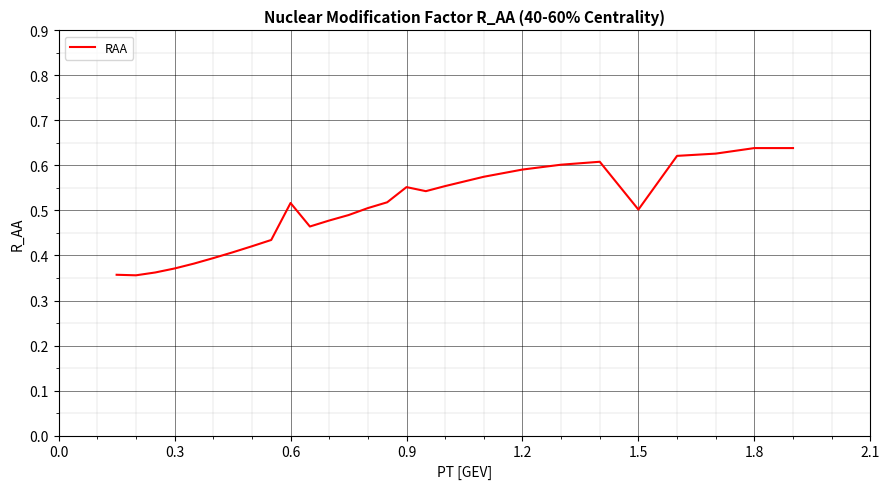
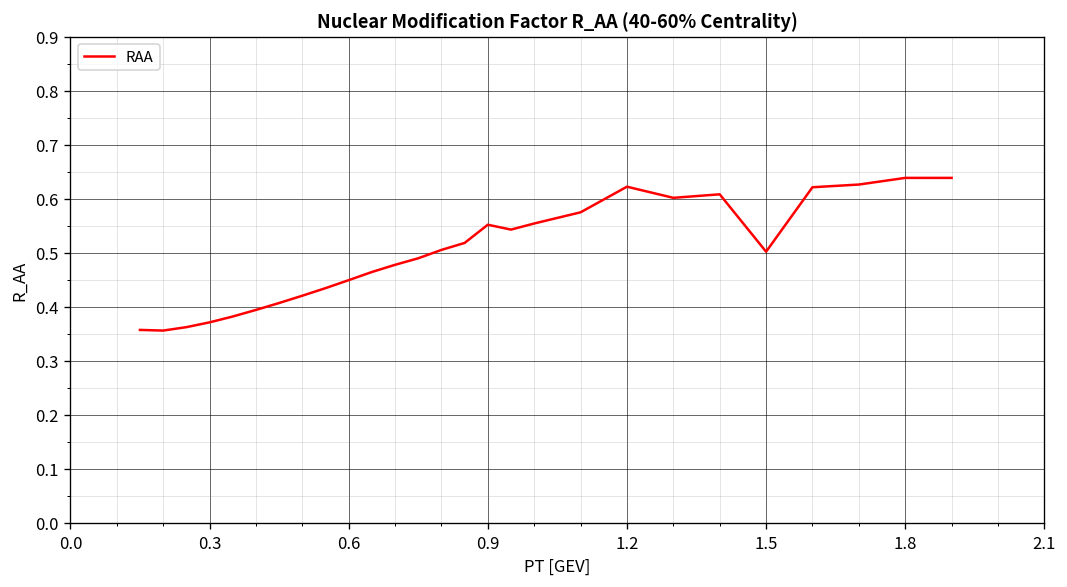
  {
    "0.3": 0.37,
-   "0.6": 0.52,
+   "0.6": 0.45,
    "0.9": 0.55,
-   "1.2": 0.59,
+   "1.2": 0.62,
    "1.5": 0.50,
    "1.8": 0.64
  }
